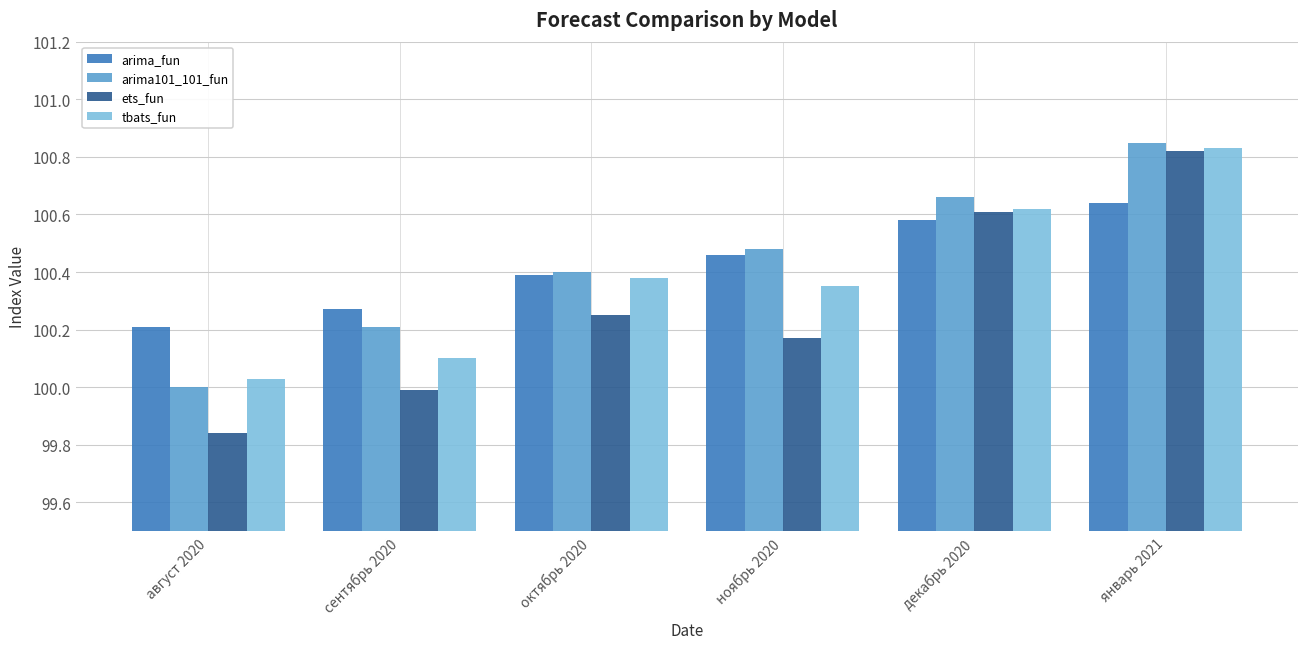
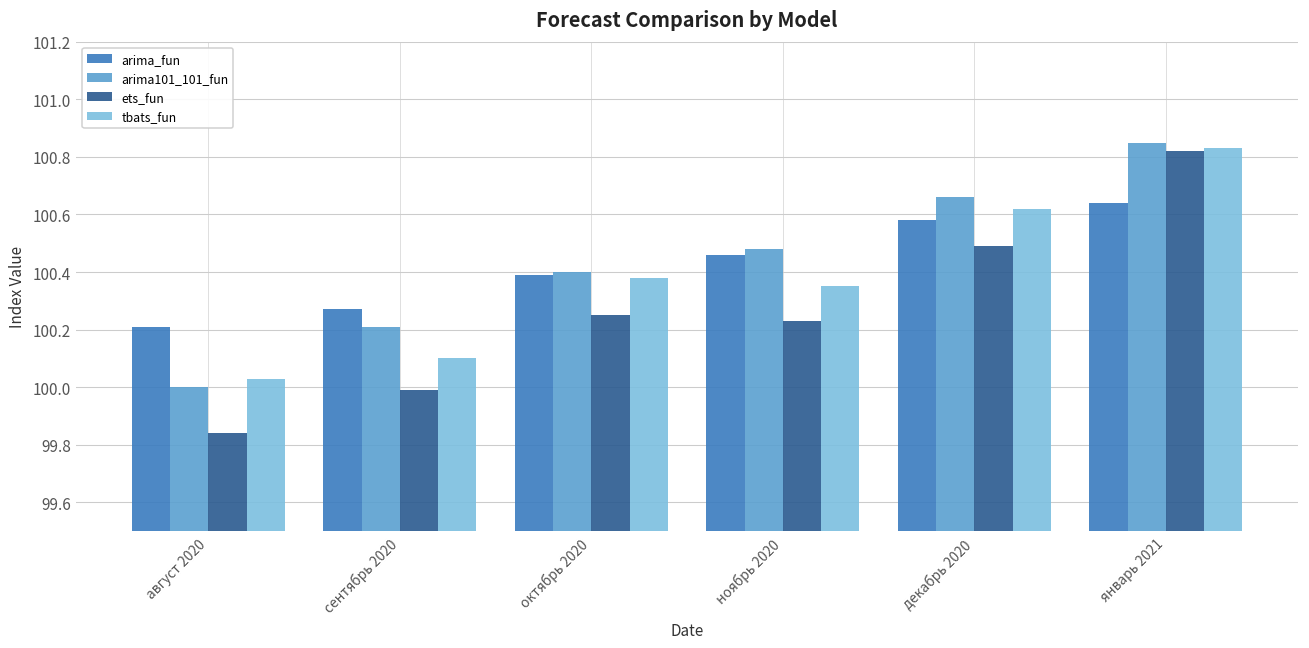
  {
    "ets_fun": {
      "август 2020": 99.84,
      "сентябрь 2020": 99.99,
      "октябрь 2020": 100.25,
-     "ноябрь 2020": 100.17,
-     "декабрь 2020": 100.61,
+     "ноябрь 2020": 100.23,
+     "декабрь 2020": 100.49,
      "январь 2021": 100.82
    }
  }
